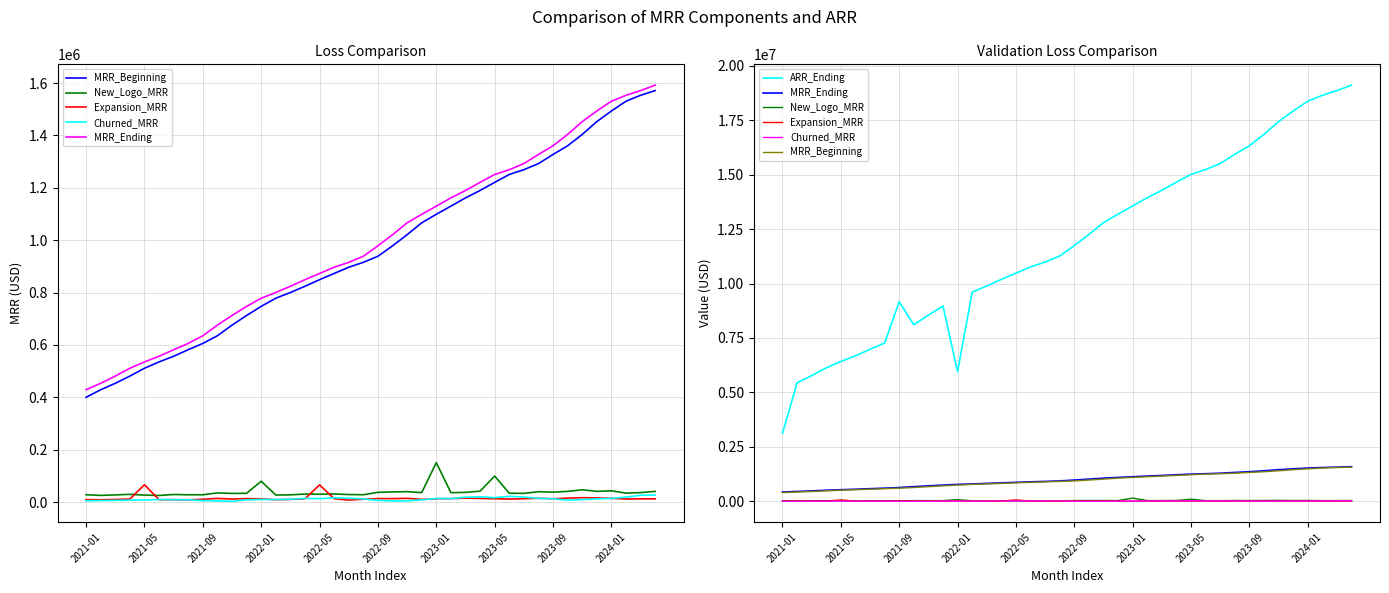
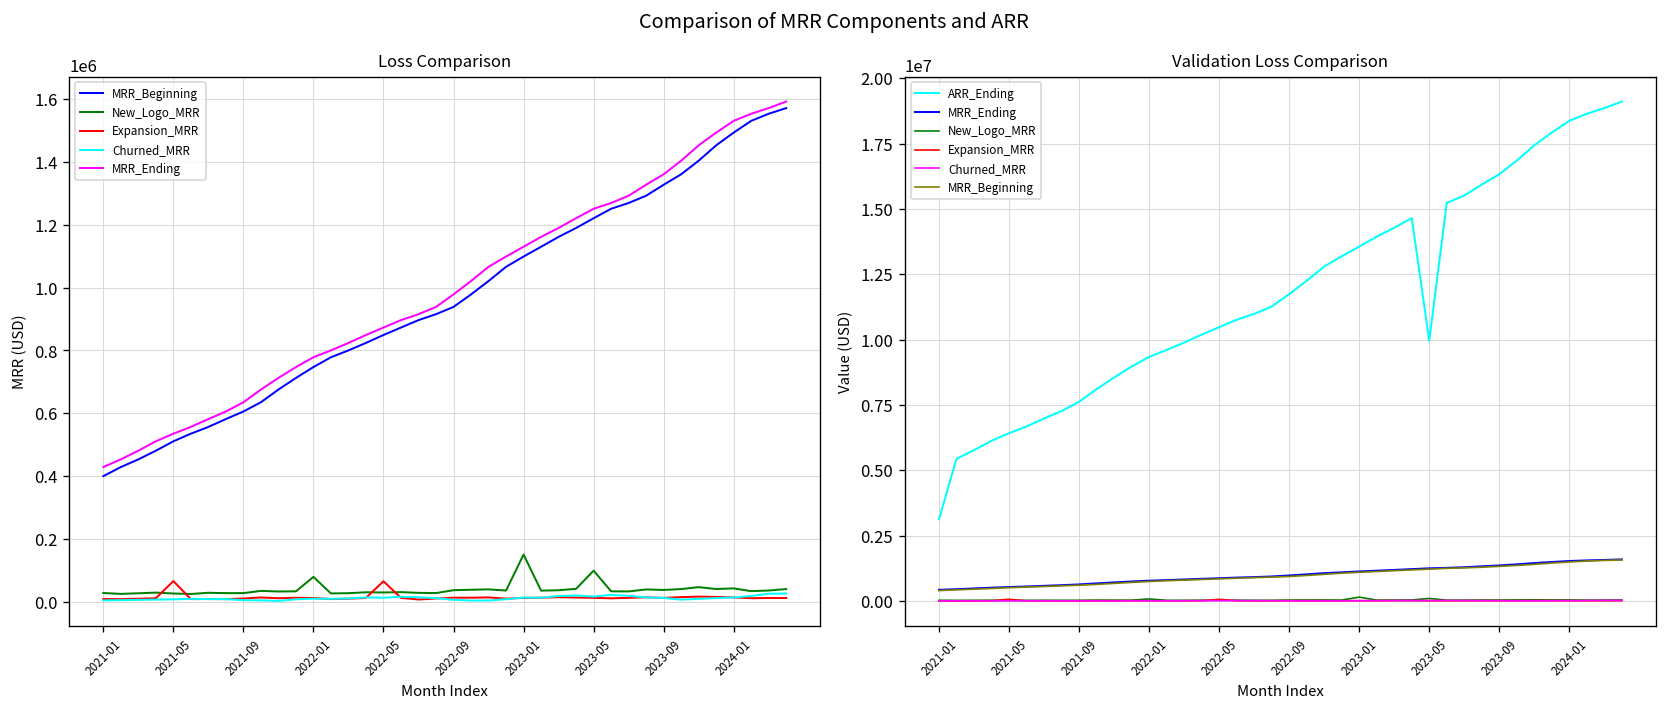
  {
    "Loss Comparison": {
      "New_Logo_MRR": {
        "2021-01": 30000,
        "2021-05": 30000,
        "2021-09": 30000,
        "2022-01": 80000,
        "2022-05": 30000,
        "2022-09": 40000,
        "2023-01": 150000,
        "2023-05": 100000,
        "2023-09": 40000,
        "2024-01": 40000
      },
      "Expansion_MRR": {
        "2021-05": 70000,
        "2022-05": 70000
      }
    },
    "Validation Loss Comparison": {
      "ARR_Ending": {
        "2021-01": 3100000,
        "2021-05": 6400000,
-       "2021-09": 9200000,
-       "2022-01": 6000000,
+       "2021-09": 7600000,
+       "2022-01": 9300000,
        "2022-05": 10500000,
        "2022-09": 11700000,
        "2023-01": 13600000,
-       "2023-05": 15000000,
+       "2023-05": 10000000,
        "2023-09": 16300000,
        "2024-01": 18400000
      },
      "New_Logo_MRR": {
        "2023-01": 200000
      }
    }
  }
